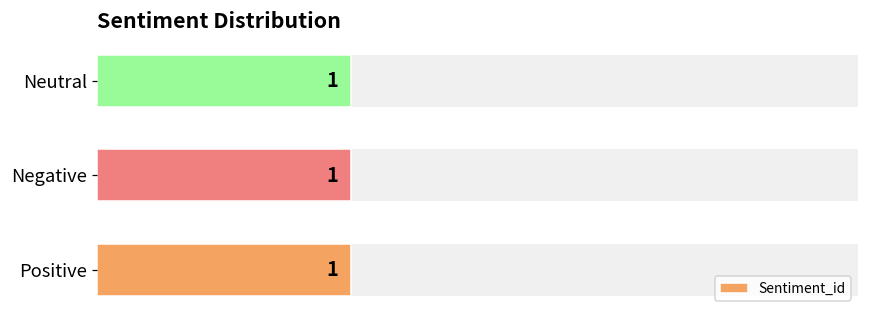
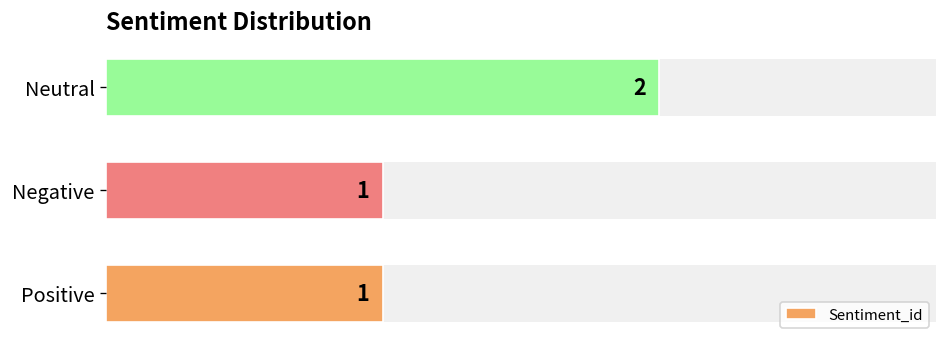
  {
    "Sentiment_id": {
-     "Neutral": 1
+     "Neutral": 2
    }
  }
